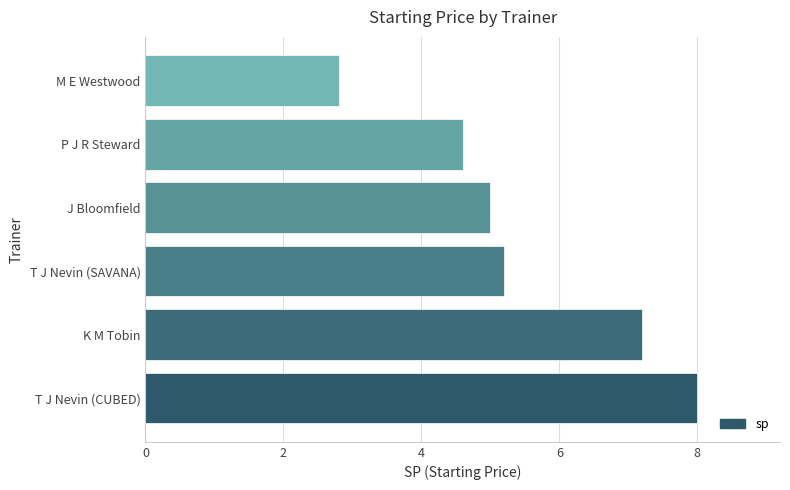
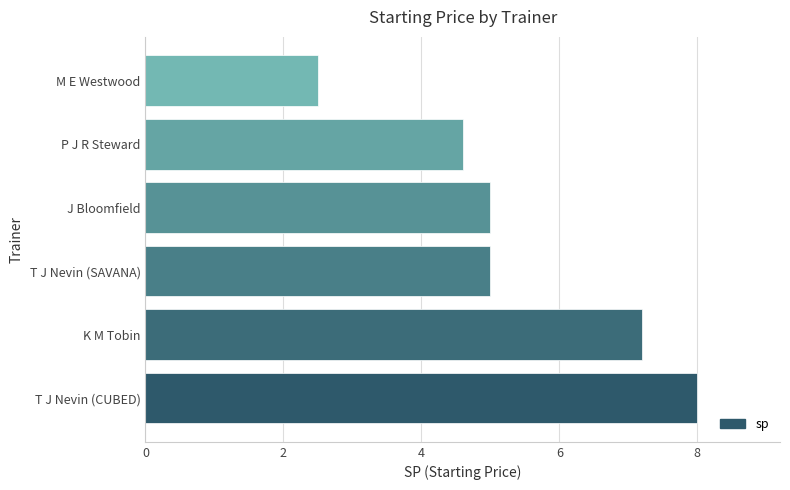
  {
-   "M E Westwood": 2.8,
+   "M E Westwood": 2.5,
    "P J R Steward": 4.6,
    "J Bloomfield": 5.0,
-   "T J Nevin (SAVANA)": 5.2,
+   "T J Nevin (SAVANA)": 5.0,
    "K M Tobin": 7.2,
    "T J Nevin (CUBED)": 8.0
  }
